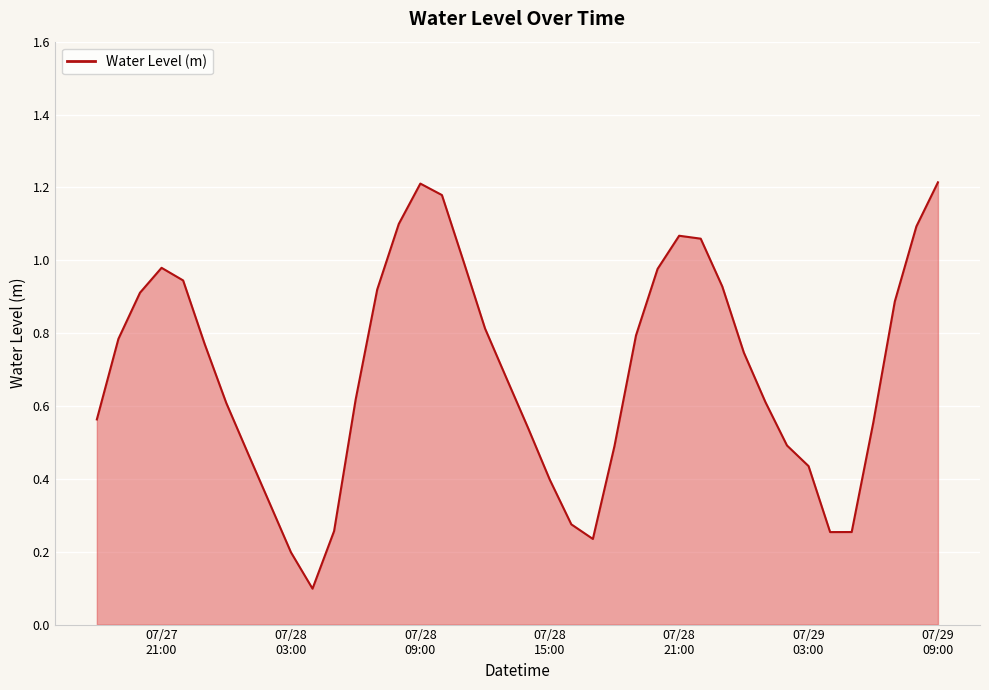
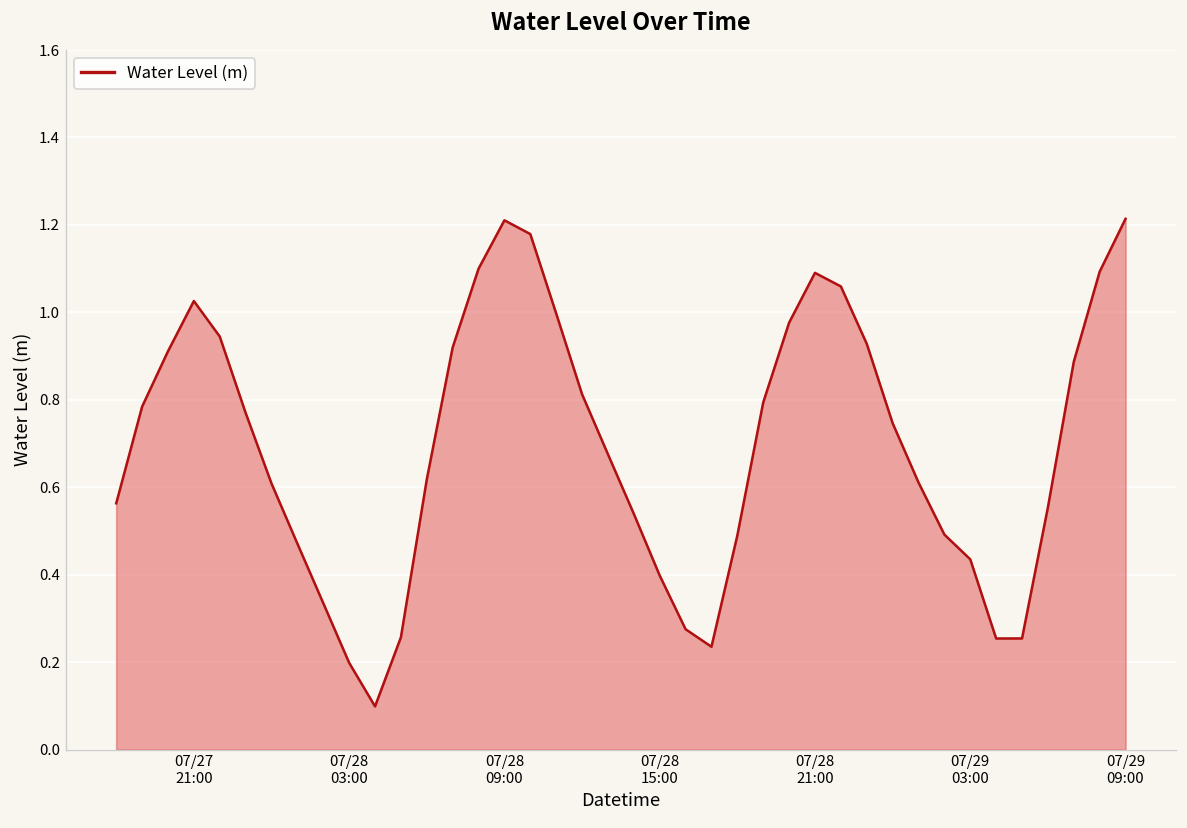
  {
-   "07/27 21:00": 0.98,
+   "07/27 21:00": 1.03,
    "07/28 03:00": 0.20,
    "07/28 09:00": 1.21,
    "07/28 15:00": 0.40,
-   "07/28 21:00": 1.07,
+   "07/28 21:00": 1.09,
    "07/29 03:00": 0.44,
    "07/29 09:00": 1.21
  }
